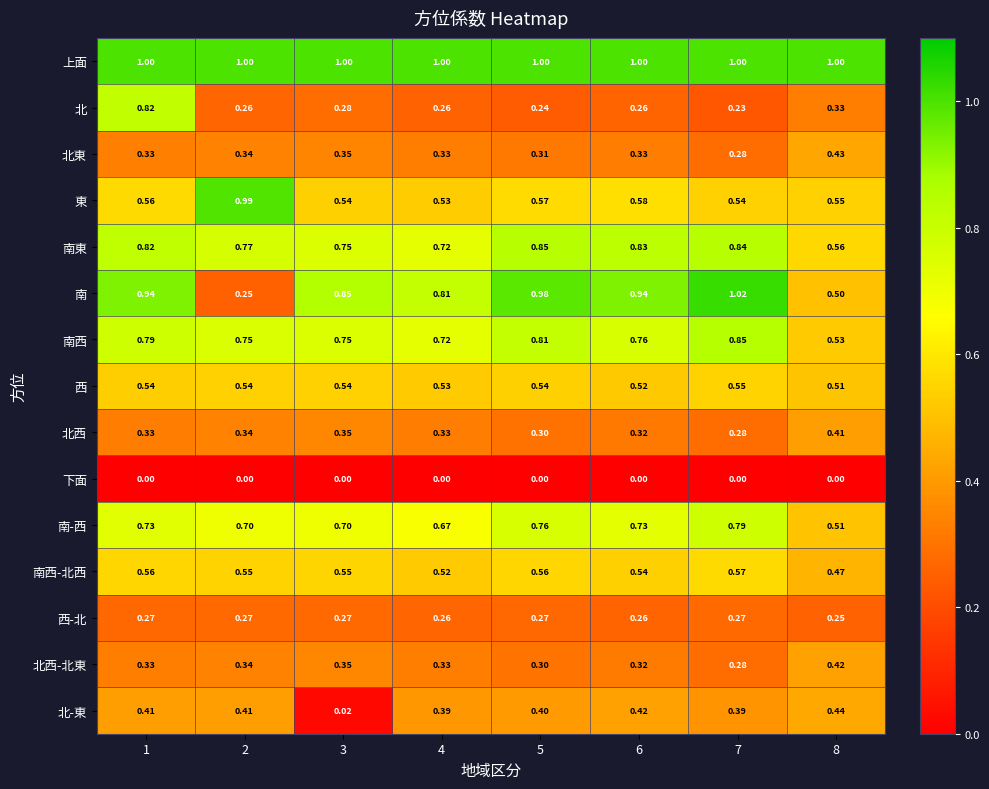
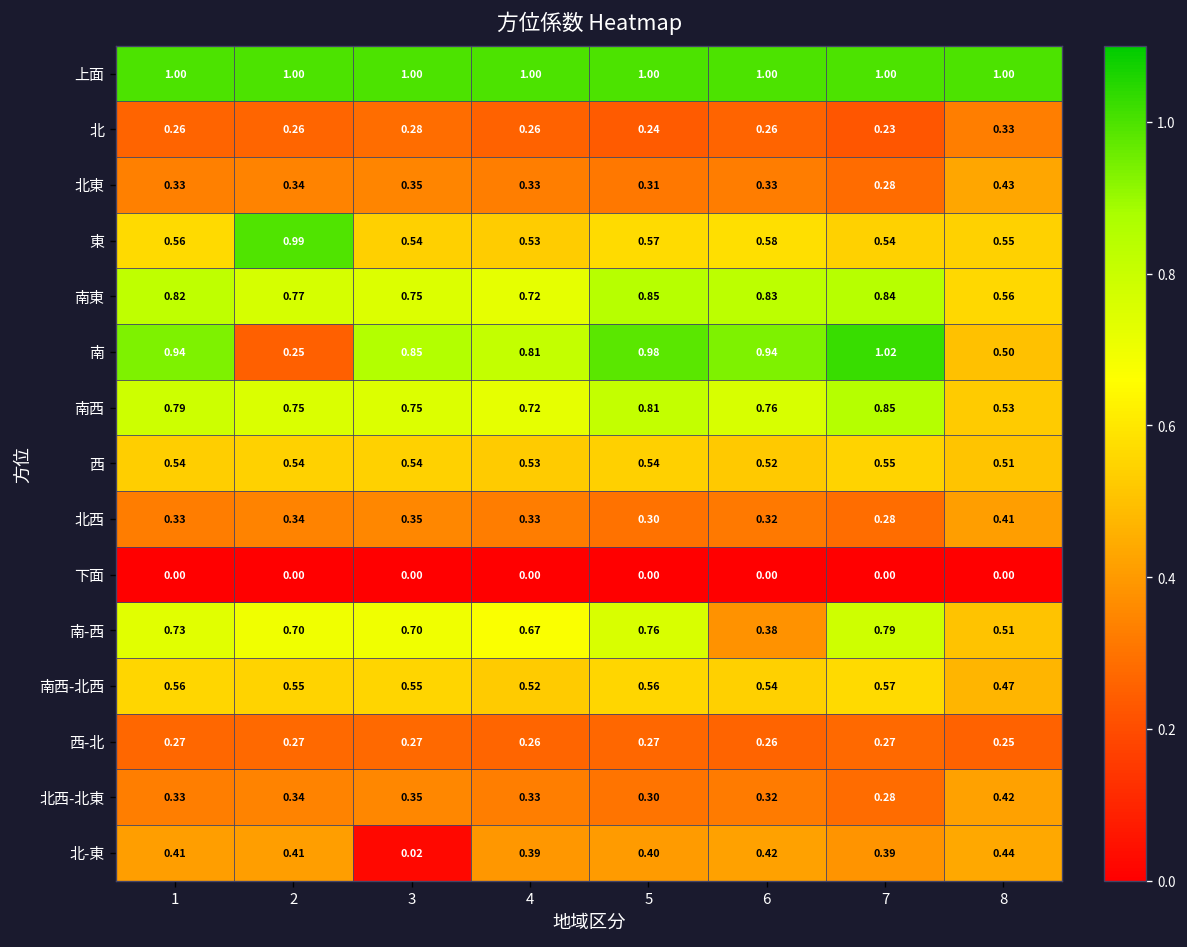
  {
    "上面": {
      "1": 1.00,
      "2": 1.00,
      "3": 1.00,
      "4": 1.00,
      "5": 1.00,
      "6": 1.00,
      "7": 1.00,
      "8": 1.00
    },
    "北": {
-     "1": 0.82,
+     "1": 0.26,
      "2": 0.26,
      "3": 0.28,
      "4": 0.26,
      "5": 0.24,
      "6": 0.26,
      "7": 0.23,
      "8": 0.33
    },
    "北東": {
      "1": 0.33,
      "2": 0.34,
      "3": 0.35,
      "4": 0.33,
      "5": 0.31,
      "6": 0.33,
      "7": 0.28,
      "8": 0.43
    },
    "東": {
      "1": 0.56,
      "2": 0.99,
      "3": 0.54,
      "4": 0.53,
      "5": 0.57,
      "6": 0.58,
      "7": 0.54,
      "8": 0.55
    },
    "南東": {
      "1": 0.82,
      "2": 0.77,
      "3": 0.75,
      "4": 0.72,
      "5": 0.85,
      "6": 0.83,
      "7": 0.84,
      "8": 0.56
    },
    "南": {
      "1": 0.94,
      "2": 0.25,
      "3": 0.85,
      "4": 0.81,
      "5": 0.98,
      "6": 0.94,
      "7": 1.02,
      "8": 0.50
    },
    "南西": {
      "1": 0.79,
      "2": 0.75,
      "3": 0.75,
      "4": 0.72,
      "5": 0.81,
      "6": 0.76,
      "7": 0.85,
      "8": 0.53
    },
    "西": {
      "1": 0.54,
      "2": 0.54,
      "3": 0.54,
      "4": 0.53,
      "5": 0.54,
      "6": 0.52,
      "7": 0.55,
      "8": 0.51
    },
    "北西": {
      "1": 0.33,
      "2": 0.34,
      "3": 0.35,
      "4": 0.33,
      "5": 0.30,
      "6": 0.32,
      "7": 0.28,
      "8": 0.41
    },
    "下面": {
      "1": 0.00,
      "2": 0.00,
      "3": 0.00,
      "4": 0.00,
      "5": 0.00,
      "6": 0.00,
      "7": 0.00,
      "8": 0.00
    },
    "南-西": {
      "1": 0.73,
      "2": 0.70,
      "3": 0.70,
      "4": 0.67,
      "5": 0.76,
-     "6": 0.73,
+     "6": 0.38,
      "7": 0.79,
      "8": 0.51
    },
    "南西-北西": {
      "1": 0.56,
      "2": 0.55,
      "3": 0.55,
      "4": 0.52,
      "5": 0.56,
      "6": 0.54,
      "7": 0.57,
      "8": 0.47
    },
    "西-北": {
      "1": 0.27,
      "2": 0.27,
      "3": 0.27,
      "4": 0.26,
      "5": 0.27,
      "6": 0.26,
      "7": 0.27,
      "8": 0.25
    },
    "北西-北東": {
      "1": 0.33,
      "2": 0.34,
      "3": 0.35,
      "4": 0.33,
      "5": 0.30,
      "6": 0.32,
      "7": 0.28,
      "8": 0.42
    },
    "北-東": {
      "1": 0.41,
      "2": 0.41,
      "3": 0.02,
      "4": 0.39,
      "5": 0.40,
      "6": 0.42,
      "7": 0.39,
      "8": 0.44
    }
  }
